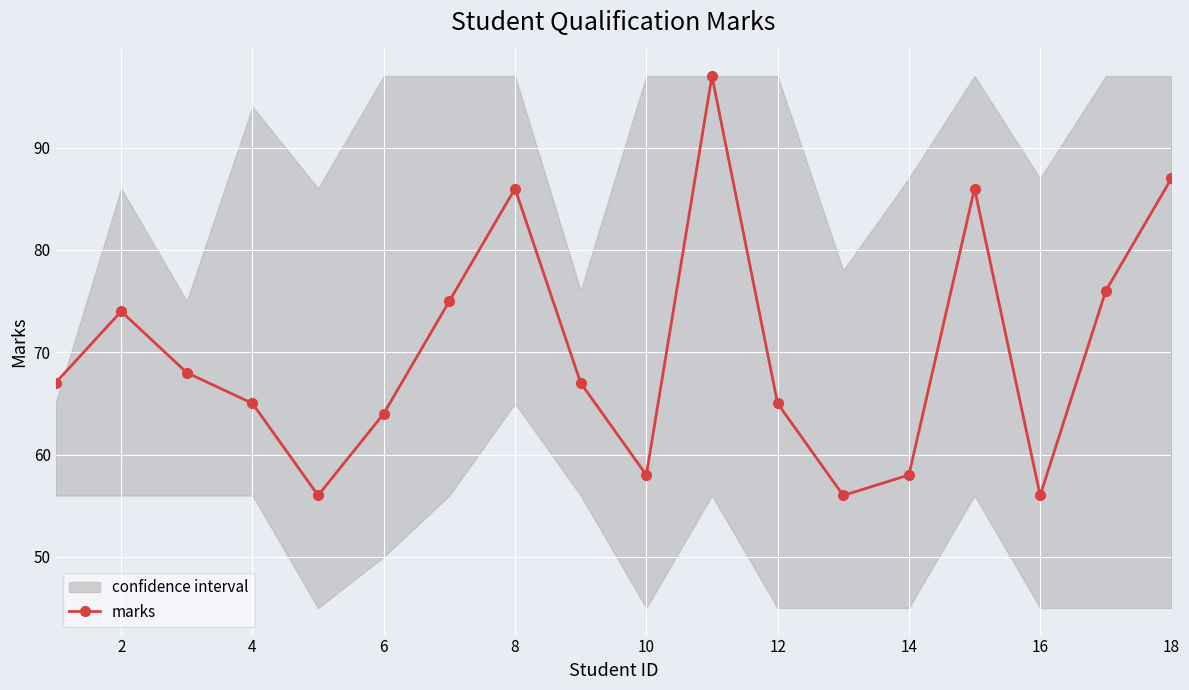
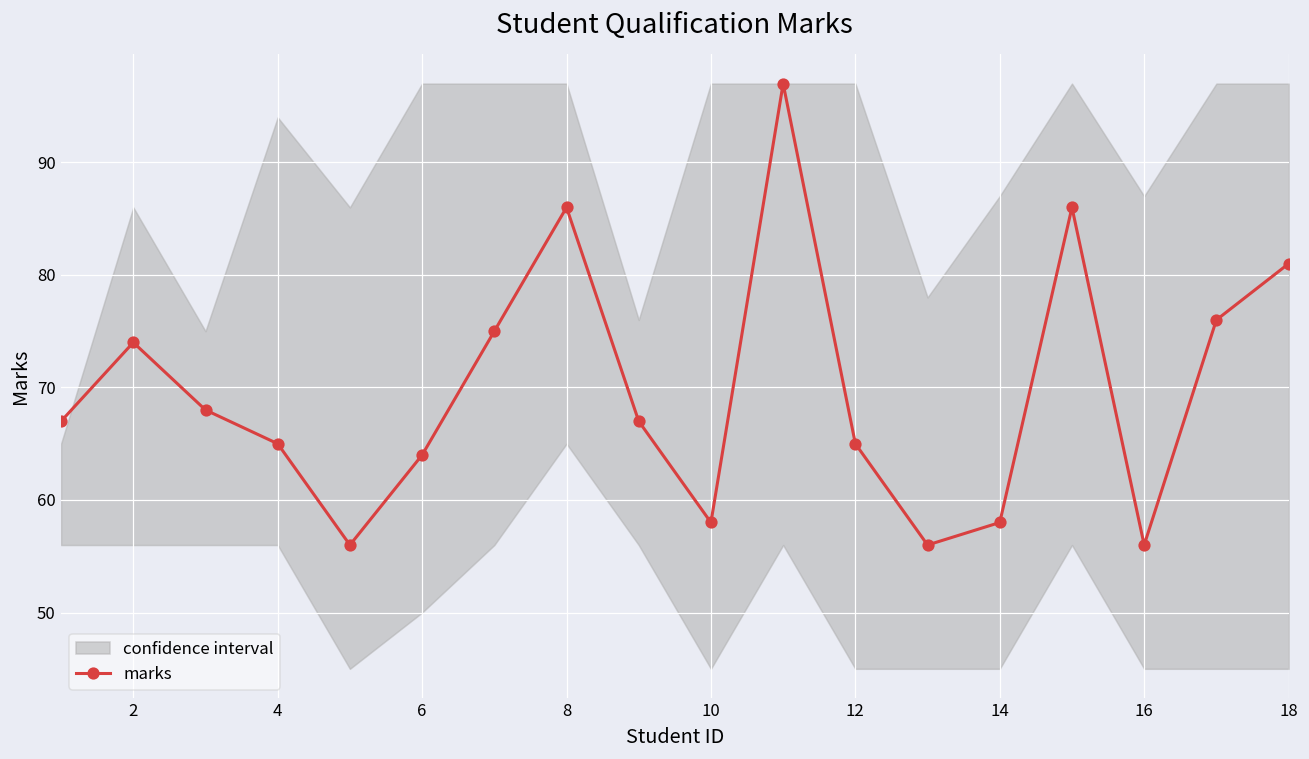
  {
    "marks": {
      "2": 74,
      "4": 65,
      "6": 64,
      "8": 86,
      "10": 58,
      "12": 65,
      "14": 58,
      "16": 56,
-     "18": 87
+     "18": 81
    }
  }
